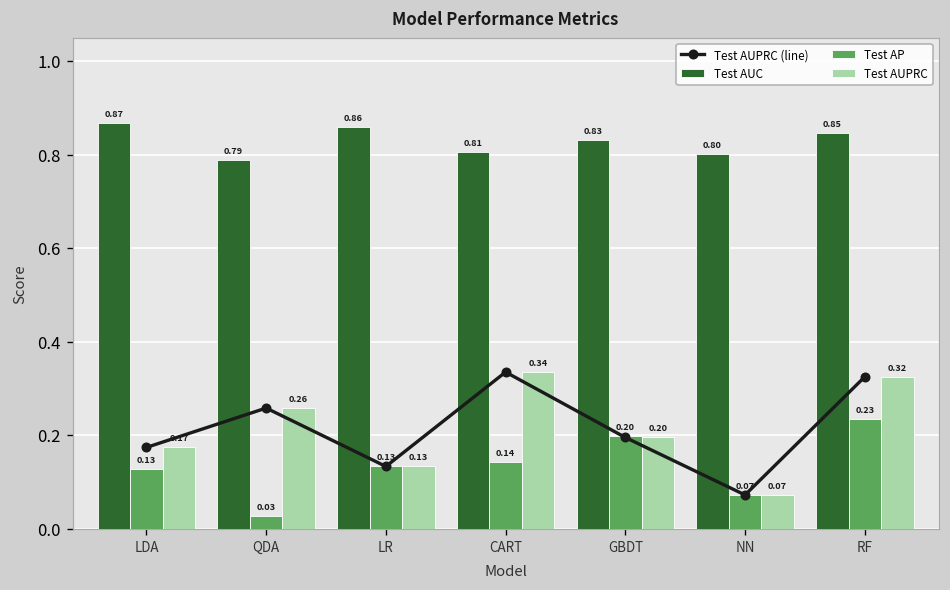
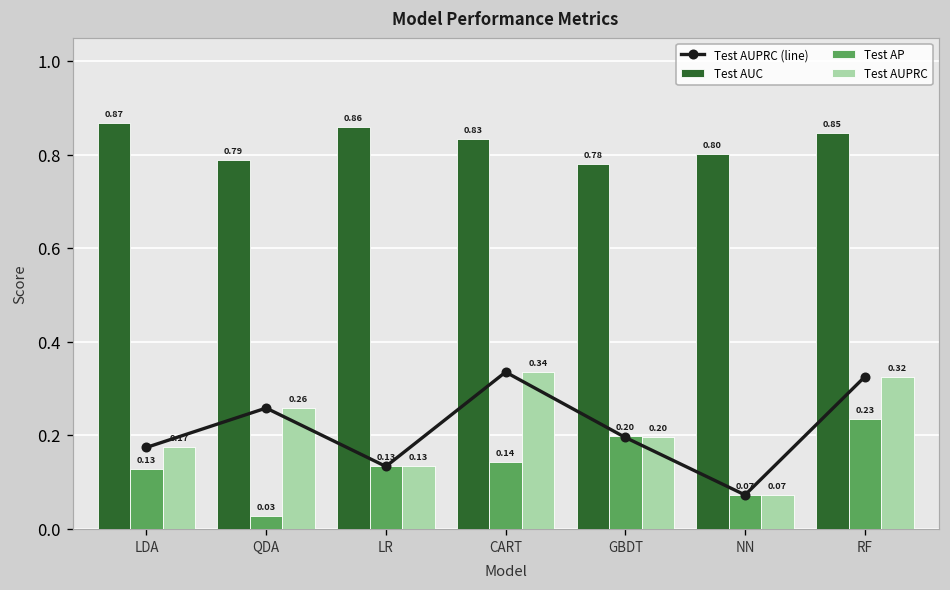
  {
    "Test AUC": {
      "LDA": 0.87,
      "QDA": 0.79,
      "LR": 0.86,
-     "CART": 0.81,
-     "GBDT": 0.83,
+     "CART": 0.83,
+     "GBDT": 0.78,
      "NN": 0.80,
      "RF": 0.85
    },
    "Test AUPRC (line)": {
      "LR": 0.13,
      "NN": 0.07
    },
    "Test AP": {
      "LDA": 0.13,
      "QDA": 0.03,
      "LR": 0.13,
      "CART": 0.14,
      "GBDT": 0.20,
      "NN": 0.07,
      "RF": 0.23
    },
    "Test AUPRC": {
      "LDA": 0.17,
      "QDA": 0.26,
      "LR": 0.13,
      "CART": 0.34,
      "GBDT": 0.20,
      "NN": 0.07,
      "RF": 0.32
    }
  }
